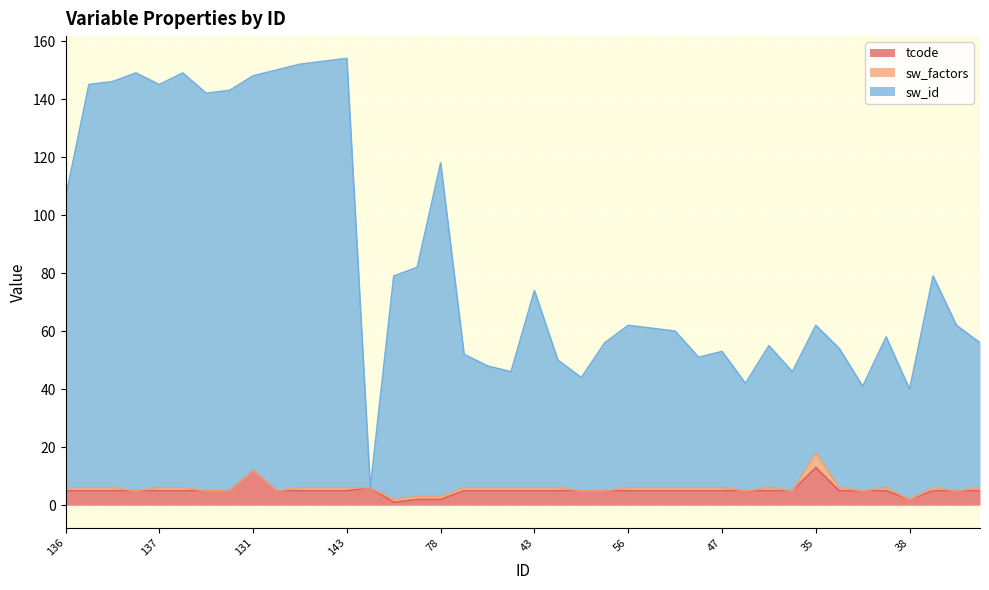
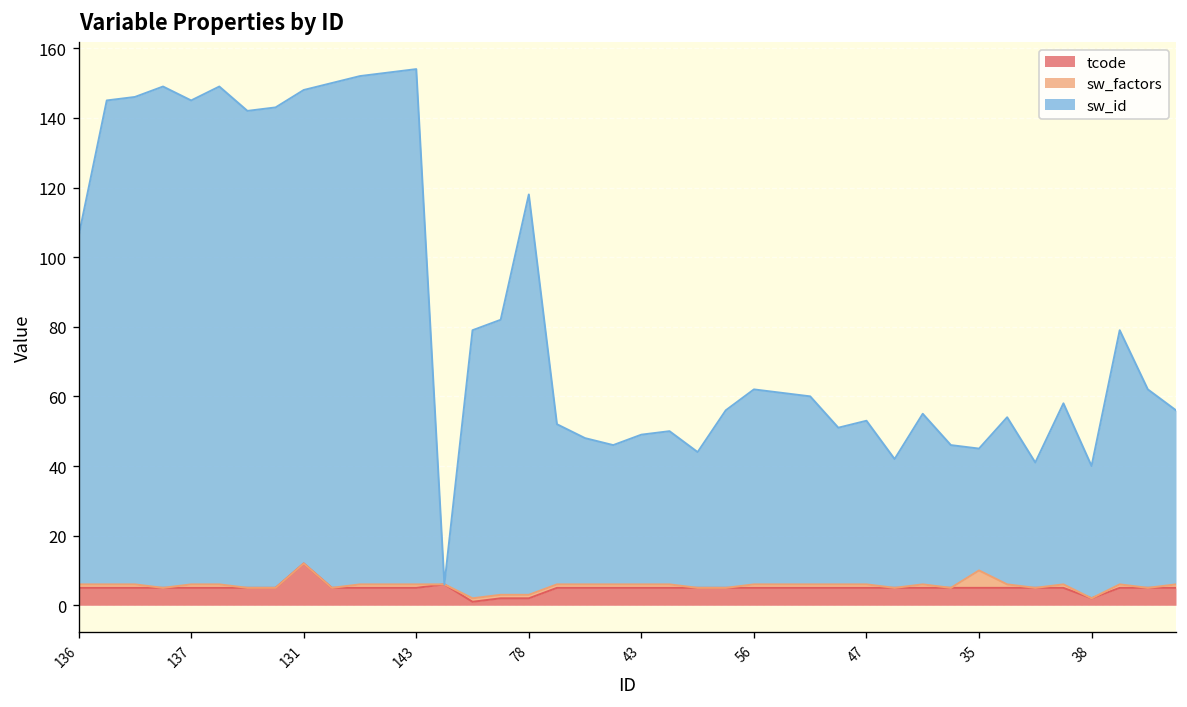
  {
    "tcode": {
      "136": 5,
      "137": 5,
      "143": 5,
      "78": 2,
      "43": 5,
      "56": 5,
      "47": 5,
-     "35": 13
+     "35": 5
    },
    "sw_factors": {
      "136": 1,
      "137": 1,
      "143": 1,
      "78": 1,
      "43": 1,
      "56": 1,
      "47": 1,
      "35": 5
    },
    "sw_id": {
      "136": 100,
      "137": 139,
      "131": 136,
      "143": 148,
      "78": 115,
-     "43": 68,
+     "43": 43,
      "56": 56,
      "47": 47,
-     "35": 44,
+     "35": 35,
      "38": 38
    }
  }
